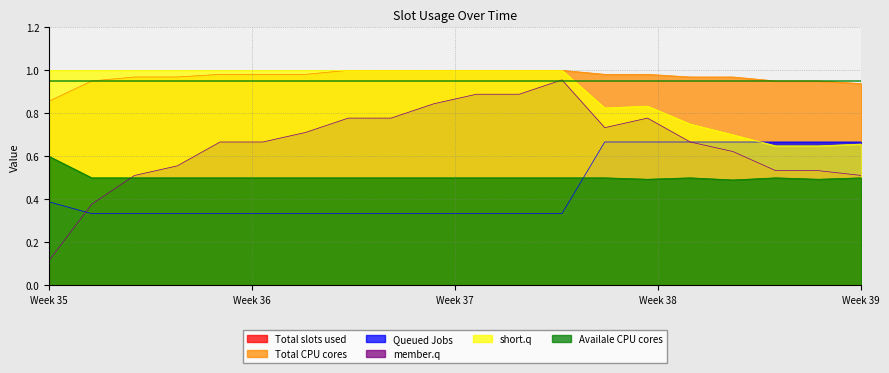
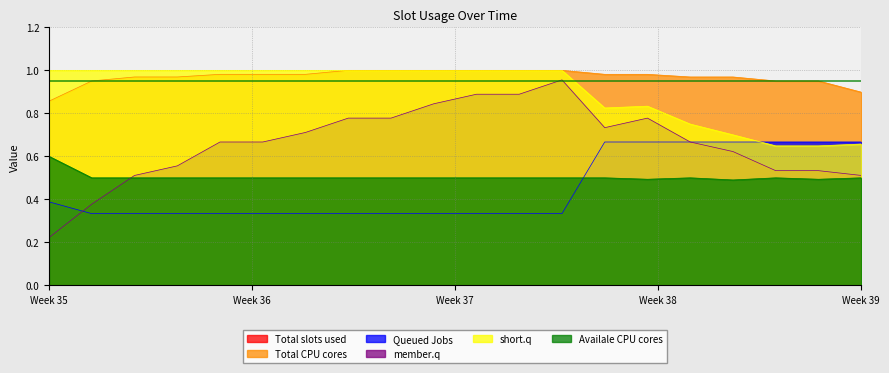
  {
    "Total slots used": {
      "Week 35": 0.00,
      "Week 39": 0.00
    },
    "Total CPU cores": {
      "Week 35": 0.86,
-     "Week 39": 0.94
+     "Week 39": 0.90
    },
    "Queued Jobs": {
      "Week 35": 0.39
    },
    "member.q": {
-     "Week 35": 0.12
+     "Week 35": 0.22
    },
    "short.q": {
      "Week 35": 1.00
    },
    "Availale CPU cores": {
      "Week 35": 0.60
    }
  }
